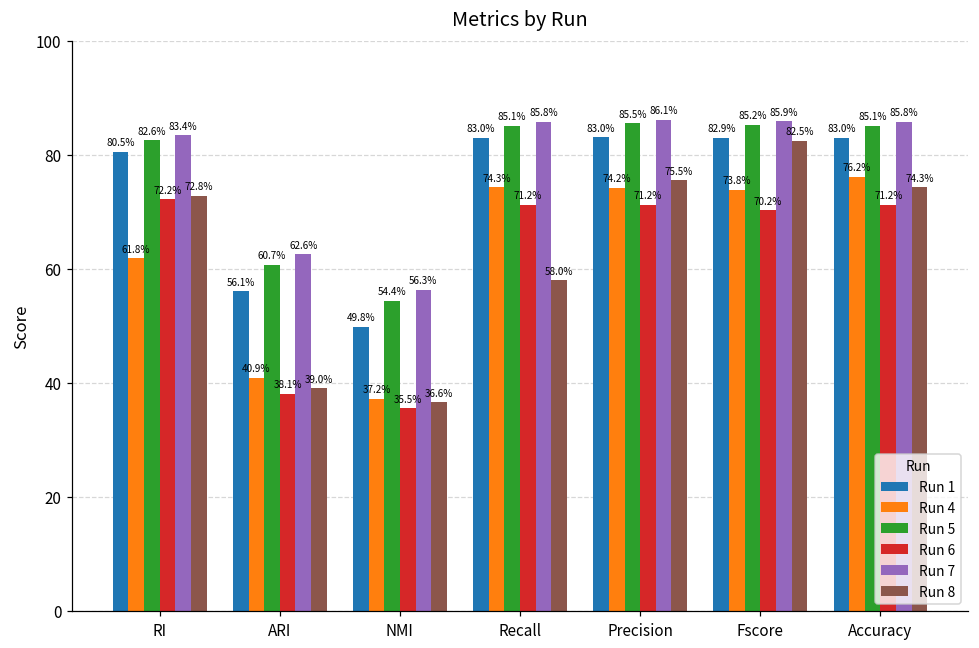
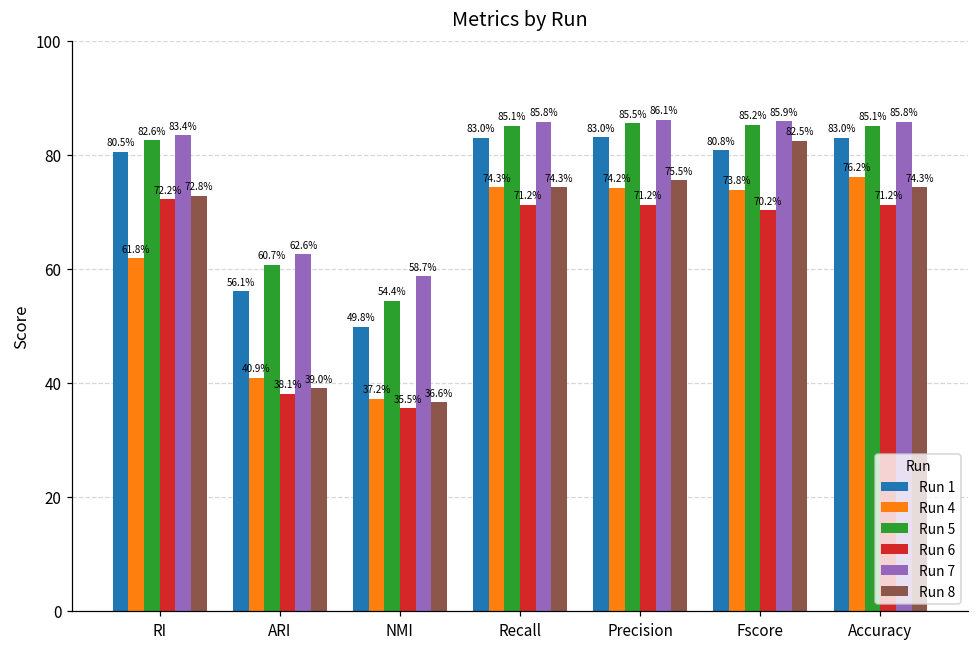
  {
    "Run 1": {
      "RI": "80.5%",
      "ARI": "56.1%",
      "NMI": "49.8%",
      "Recall": "83.0%",
      "Precision": "83.0%",
-     "Fscore": "82.9%",
+     "Fscore": "80.8%",
      "Accuracy": "83.0%"
    },
    "Run 4": {
      "RI": "61.8%",
      "ARI": "40.9%",
      "NMI": "37.2%",
      "Recall": "74.3%",
      "Precision": "74.2%",
      "Fscore": "73.8%",
      "Accuracy": "76.2%"
    },
    "Run 5": {
      "RI": "82.6%",
      "ARI": "60.7%",
      "NMI": "54.4%",
      "Recall": "85.1%",
      "Precision": "85.5%",
      "Fscore": "85.2%",
      "Accuracy": "85.1%"
    },
    "Run 6": {
      "RI": "72.2%",
      "ARI": "38.1%",
      "NMI": "35.5%",
      "Recall": "71.2%",
      "Precision": "71.2%",
      "Fscore": "70.2%",
      "Accuracy": "71.2%"
    },
    "Run 7": {
      "RI": "83.4%",
      "ARI": "62.6%",
-     "NMI": "56.3%",
+     "NMI": "58.7%",
      "Recall": "85.8%",
      "Precision": "86.1%",
      "Fscore": "85.9%",
      "Accuracy": "85.8%"
    },
    "Run 8": {
      "RI": "72.8%",
      "ARI": "39.0%",
      "NMI": "36.6%",
-     "Recall": "58.0%",
+     "Recall": "74.3%",
      "Precision": "75.5%",
      "Fscore": "82.5%",
      "Accuracy": "74.3%"
    }
  }
